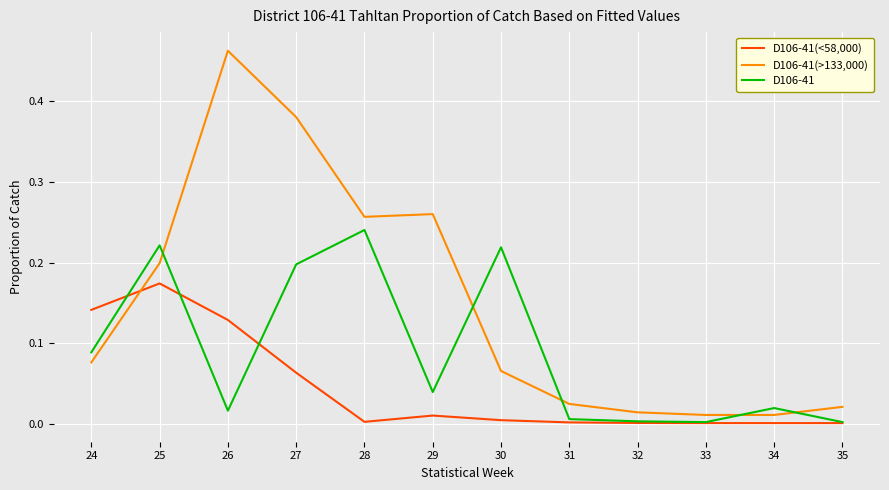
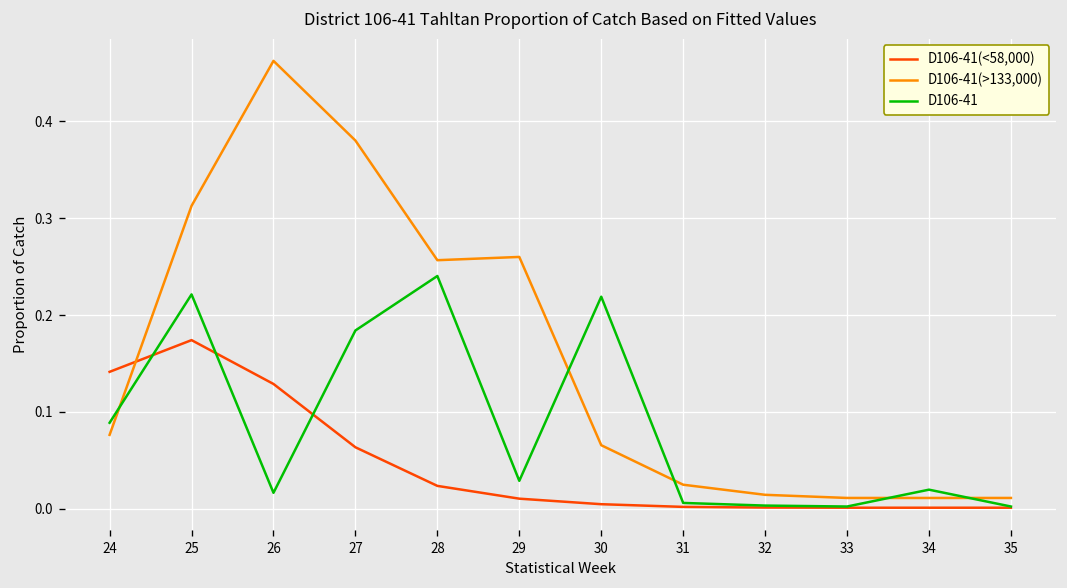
  {
    "D106-41(<58,000)": {
      "24": 0.14,
      "25": 0.17,
      "26": 0.13,
      "27": 0.06,
-     "28": 0.00,
+     "28": 0.02,
      "29": 0.01,
      "30": 0.00,
      "31": 0.00,
      "34": 0.00
    },
    "D106-41(>133,000)": {
      "24": 0.08,
-     "25": 0.20,
+     "25": 0.31,
      "26": 0.46,
      "27": 0.38,
      "28": 0.26,
      "29": 0.26,
      "30": 0.07,
      "31": 0.02,
      "32": 0.01,
      "33": 0.01,
      "34": 0.01,
-     "35": 0.02
+     "35": 0.01
    },
    "D106-41": {
      "24": 0.09,
      "25": 0.22,
      "26": 0.02,
-     "27": 0.20,
+     "27": 0.18,
      "28": 0.24,
-     "29": 0.04,
+     "29": 0.03,
      "30": 0.22,
      "31": 0.01,
      "34": 0.02
    }
  }
